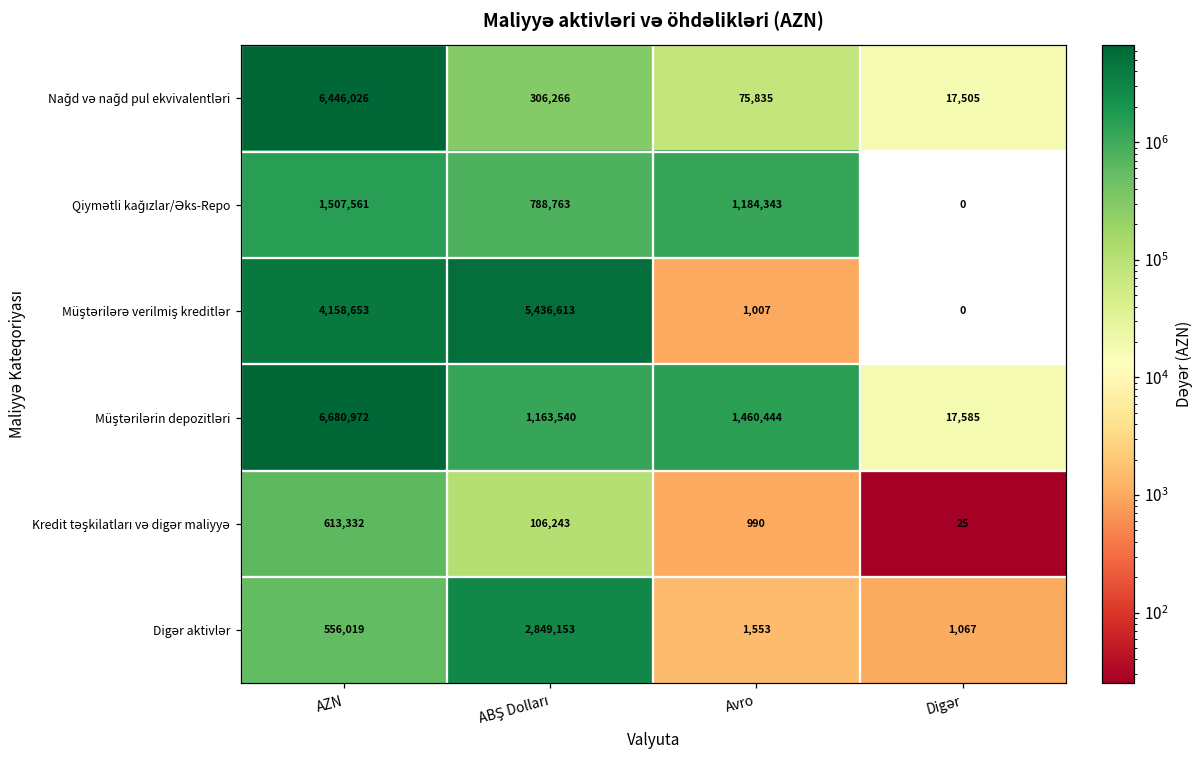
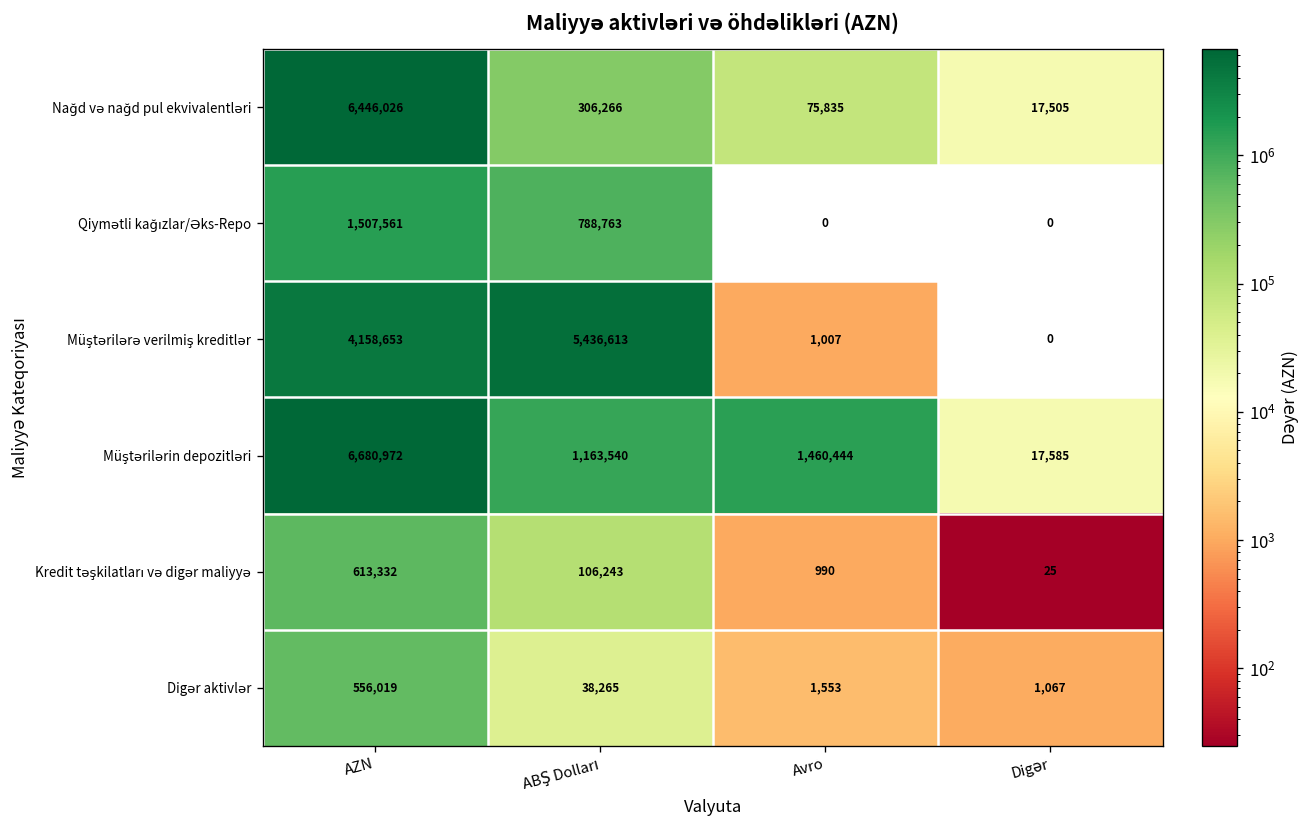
  {
    "Nağd və nağd pul ekvivalentləri": {
      "AZN": "6,446,026",
      "ABŞ Dolları": "306,266",
      "Avro": "75,835",
      "Digər": "17,505"
    },
    "Qiymətli kağızlar/Əks-Repo": {
      "AZN": "1,507,561",
      "ABŞ Dolları": "788,763",
-     "Avro": "1,184,343",
+     "Avro": "0",
      "Digər": "0"
    },
    "Müştərilərə verilmiş kreditlər": {
      "AZN": "4,158,653",
      "ABŞ Dolları": "5,436,613",
      "Avro": "1,007",
      "Digər": "0"
    },
    "Müştərilərin depozitləri": {
      "AZN": "6,680,972",
      "ABŞ Dolları": "1,163,540",
      "Avro": "1,460,444",
      "Digər": "17,585"
    },
    "Kredit təşkilatları və digər maliyyə": {
      "AZN": "613,332",
      "ABŞ Dolları": "106,243",
      "Avro": "990",
      "Digər": "25"
    },
    "Digər aktivlər": {
      "AZN": "556,019",
-     "ABŞ Dolları": "2,849,153",
+     "ABŞ Dolları": "38,265",
      "Avro": "1,553",
      "Digər": "1,067"
    }
  }
